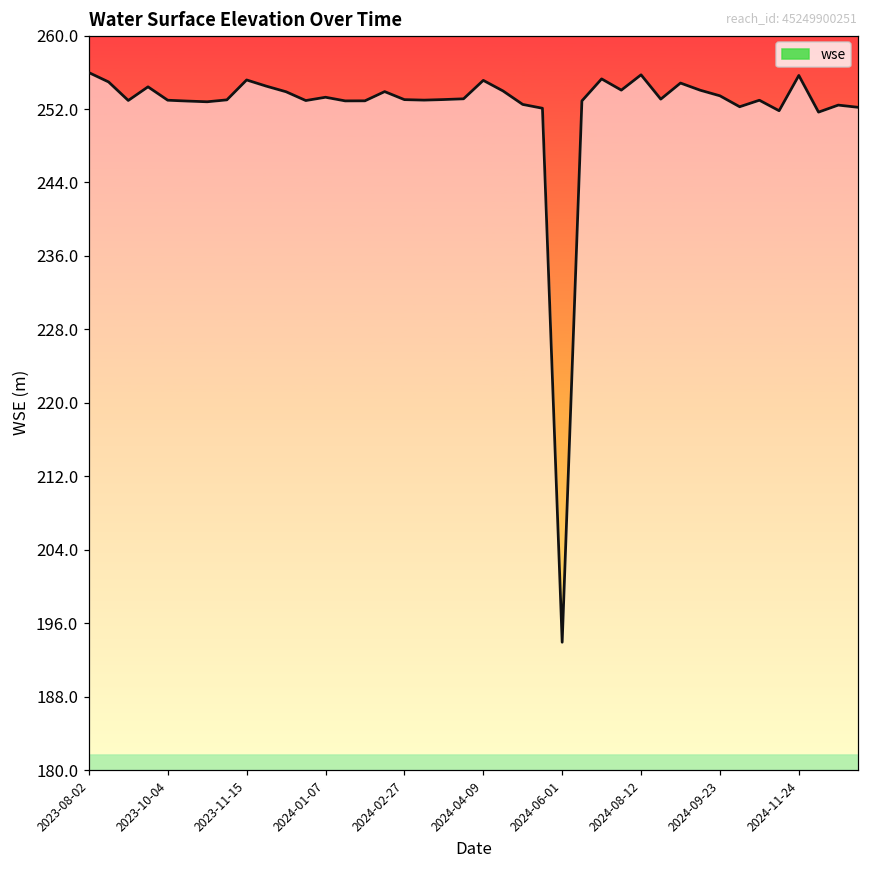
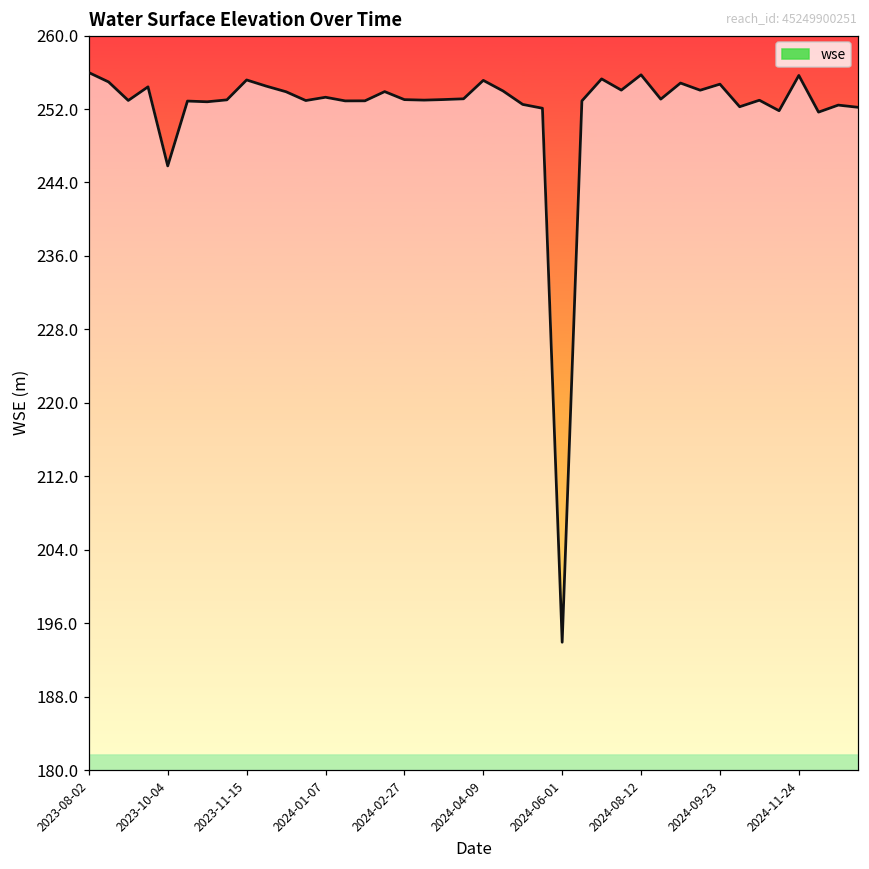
  {
    "2023-08-02": 256,
-   "2023-10-04": 253,
+   "2023-10-04": 246,
    "2023-11-15": 255,
    "2024-01-07": 253,
    "2024-02-27": 253,
    "2024-04-09": 255,
    "2024-06-01": 194,
    "2024-08-12": 256,
-   "2024-09-23": 253,
+   "2024-09-23": 255,
    "2024-11-24": 256
  }
